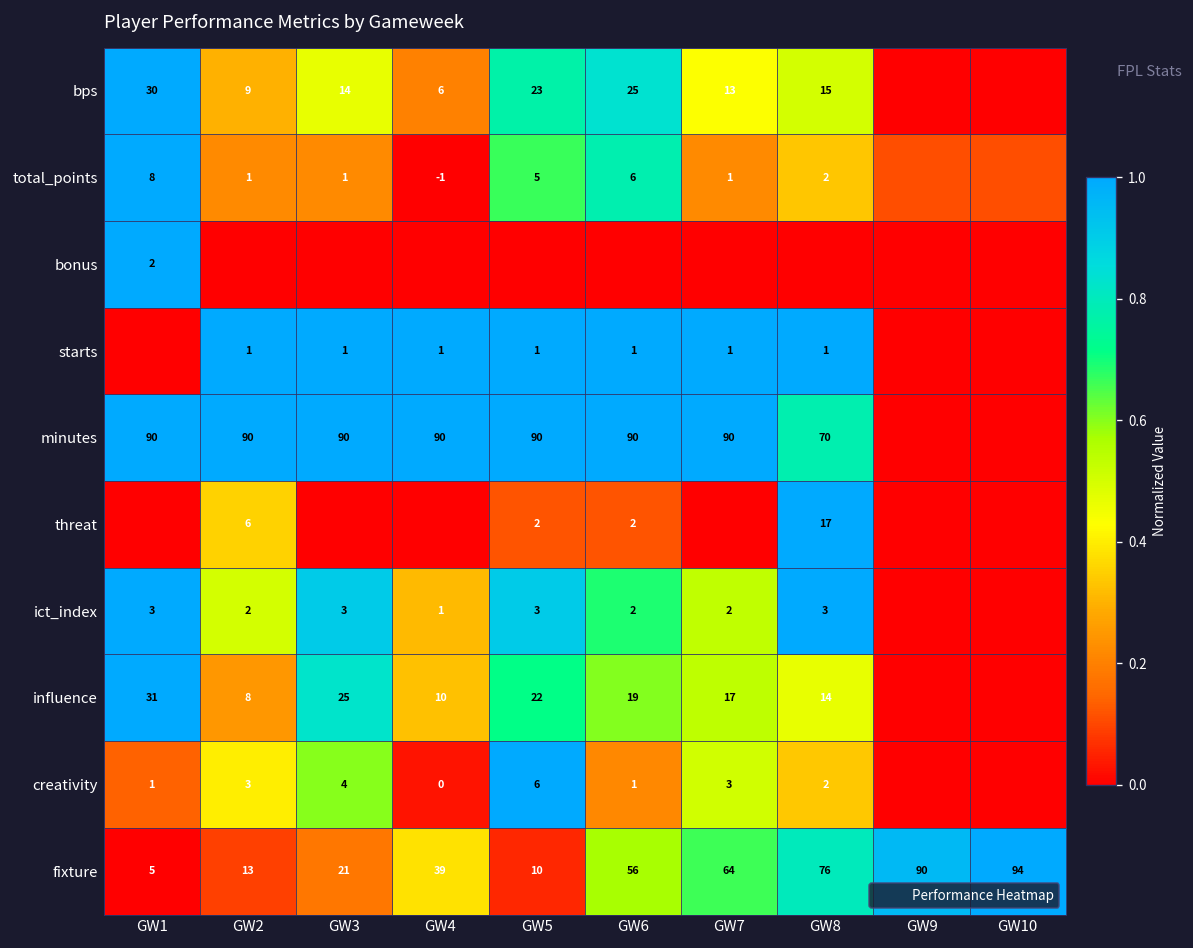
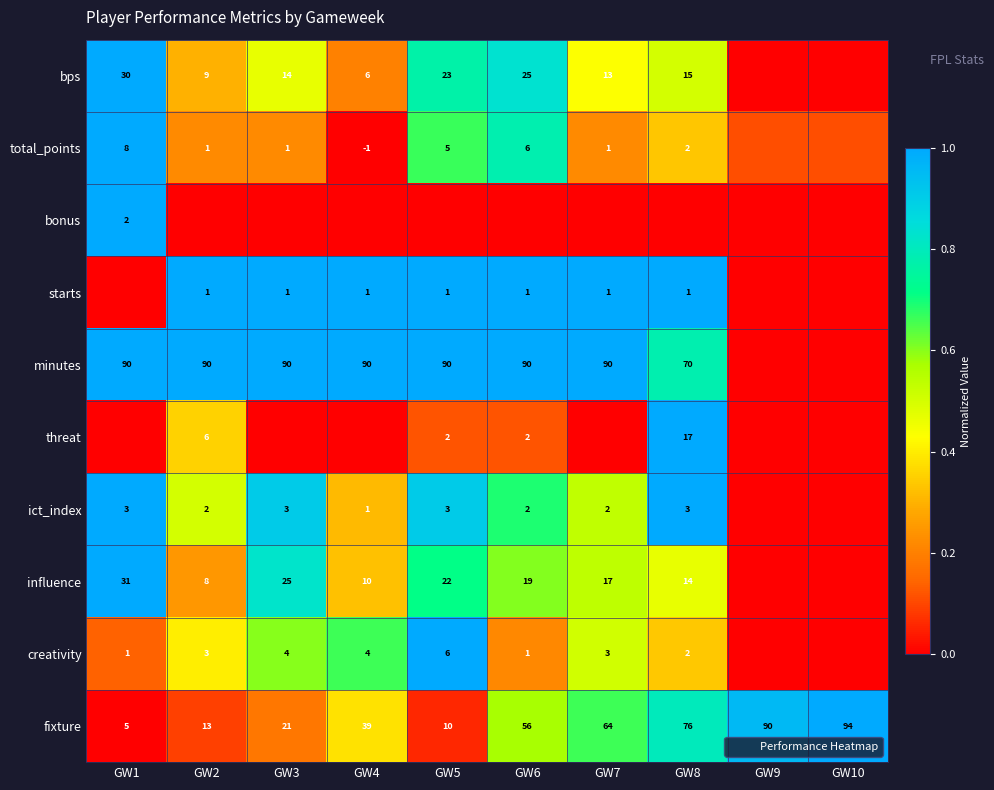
  {
    "bps": {
      "GW1": 30,
      "GW2": 9,
      "GW3": 14,
      "GW4": 6,
      "GW5": 23,
      "GW6": 25,
      "GW7": 13,
      "GW8": 15
    },
    "total_points": {
      "GW1": 8,
      "GW2": 1,
      "GW3": 1,
      "GW4": -1,
      "GW5": 5,
      "GW6": 6,
      "GW7": 1,
      "GW8": 2
    },
    "bonus": {
      "GW1": 2
    },
    "starts": {
      "GW2": 1,
      "GW3": 1,
      "GW4": 1,
      "GW5": 1,
      "GW6": 1,
      "GW7": 1,
      "GW8": 1
    },
    "minutes": {
      "GW1": 90,
      "GW2": 90,
      "GW3": 90,
      "GW4": 90,
      "GW5": 90,
      "GW6": 90,
      "GW7": 90,
      "GW8": 70
    },
    "threat": {
      "GW2": 6,
      "GW5": 2,
      "GW6": 2,
      "GW8": 17
    },
    "ict_index": {
      "GW1": 3,
      "GW2": 2,
      "GW3": 3,
      "GW4": 1,
      "GW5": 3,
      "GW6": 2,
      "GW7": 2,
      "GW8": 3
    },
    "influence": {
      "GW1": 31,
      "GW2": 8,
      "GW3": 25,
      "GW4": 10,
      "GW5": 22,
      "GW6": 19,
      "GW7": 17,
      "GW8": 14
    },
    "creativity": {
      "GW1": 1,
      "GW2": 3,
      "GW3": 4,
-     "GW4": 0,
+     "GW4": 4,
      "GW5": 6,
      "GW6": 1,
      "GW7": 3,
      "GW8": 2
    },
    "fixture": {
      "GW1": 5,
      "GW2": 13,
      "GW3": 21,
      "GW4": 39,
      "GW5": 10,
      "GW6": 56,
      "GW7": 64,
      "GW8": 76,
      "GW9": 90,
      "GW10": 94
    }
  }
